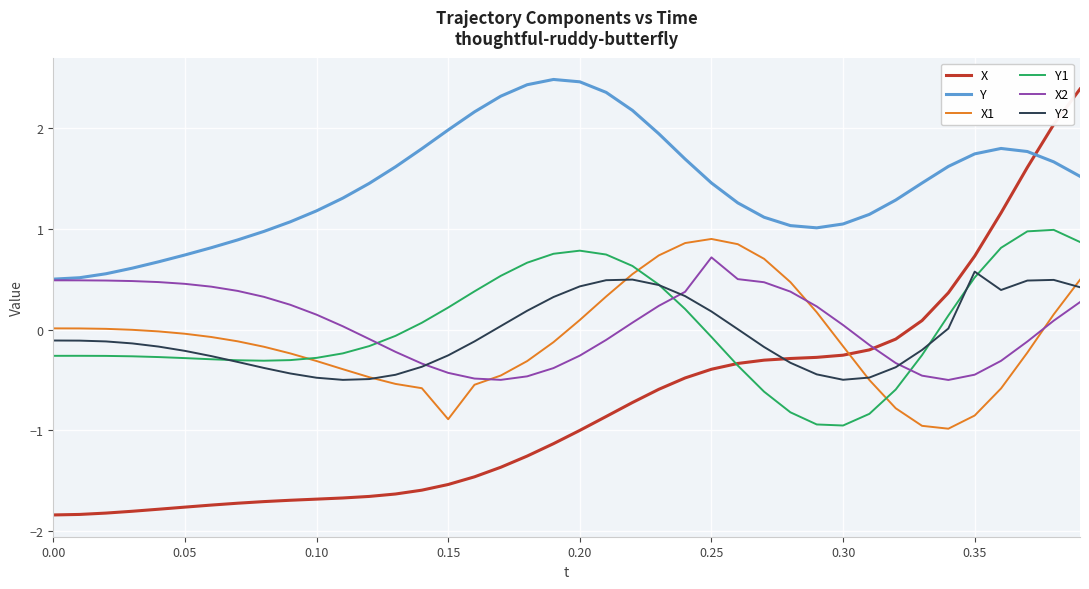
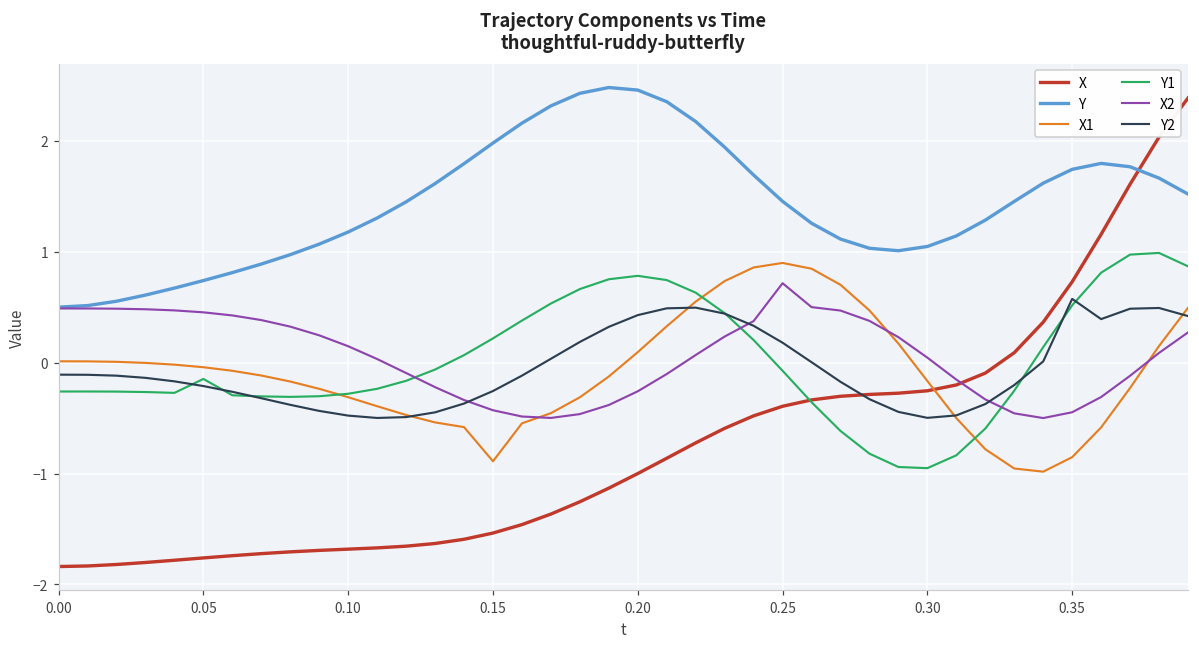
  {
    "X": {
      "0.00": -1.84,
      "0.05": -1.76,
      "0.10": -1.68,
      "0.15": -1.54,
      "0.20": -1.00,
      "0.25": -0.39,
      "0.30": -0.25,
      "0.35": 0.73
    },
    "Y": {
      "0.05": 0.74,
      "0.10": 1.18,
      "0.15": 1.98,
      "0.20": 2.46,
      "0.25": 1.45,
      "0.30": 1.05,
      "0.35": 1.74
    },
    "X1": {
      "0.00": 0.01,
      "0.05": -0.04,
      "0.10": -0.31,
      "0.15": -0.89,
      "0.20": 0.09,
      "0.25": 0.90,
      "0.30": -0.17,
      "0.35": -0.85
    },
    "Y1": {
      "0.00": -0.26,
-     "0.05": -0.28,
+     "0.05": -0.15,
      "0.10": -0.28,
      "0.15": 0.22,
      "0.20": 0.78,
      "0.25": -0.07,
      "0.30": -0.95,
      "0.35": 0.52
    },
    "X2": {
      "0.05": 0.45,
      "0.10": 0.15,
      "0.15": -0.43,
      "0.20": -0.26,
      "0.25": 0.72,
      "0.30": 0.04,
      "0.35": -0.45
    },
    "Y2": {
      "0.00": -0.11,
      "0.05": -0.21,
      "0.10": -0.48,
      "0.15": -0.26,
      "0.20": 0.43,
      "0.25": 0.18,
      "0.30": -0.50,
      "0.35": 0.57
    }
  }
